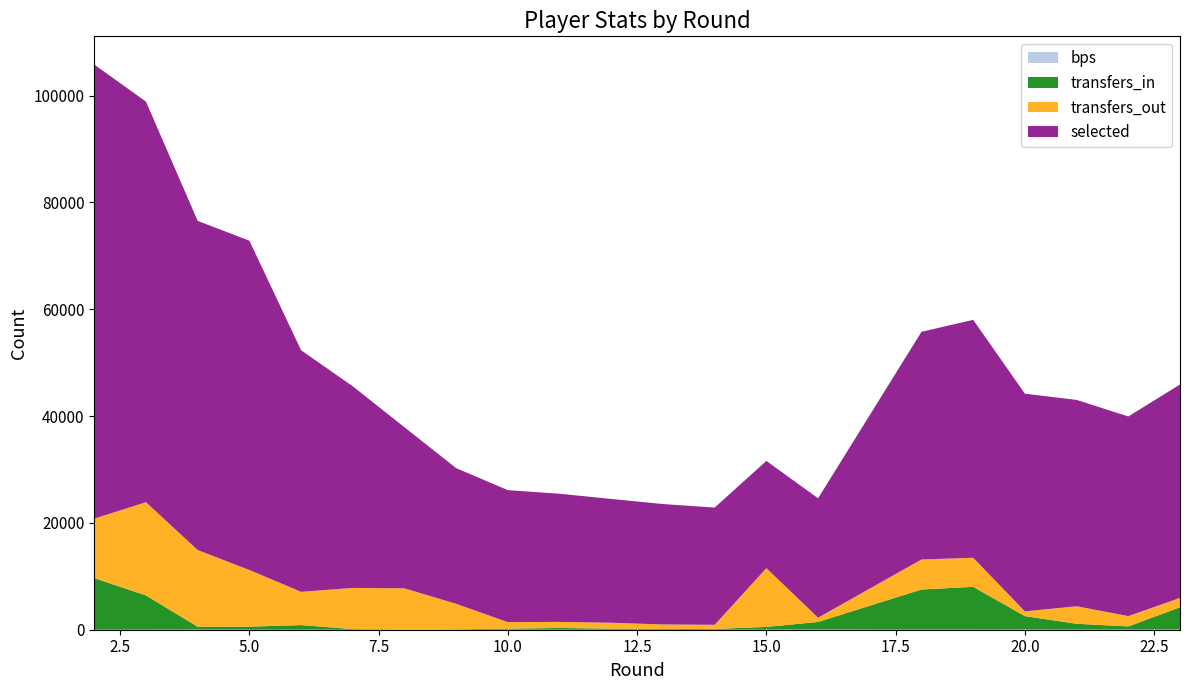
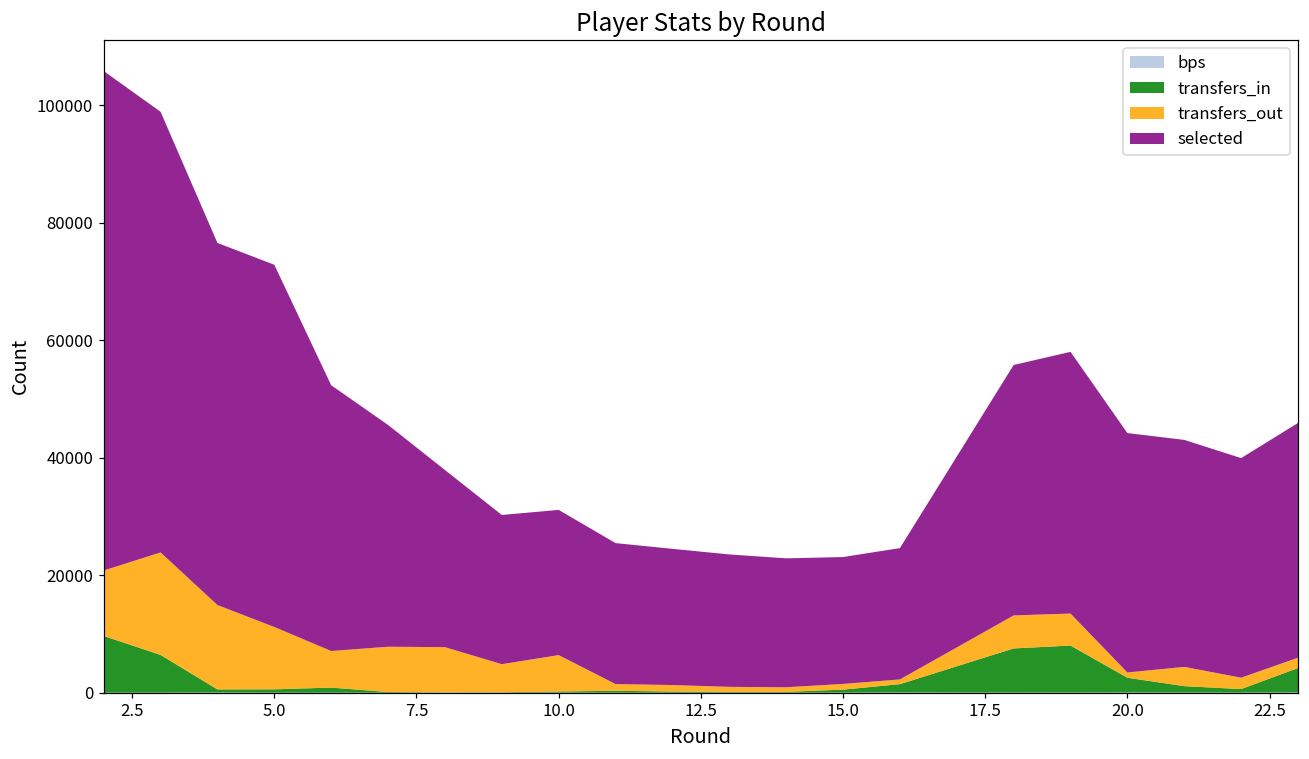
  {
    "bps": {
      "5.0": 0
    },
    "transfers_in": {
      "5.0": 1000,
      "15.0": 1000,
      "20.0": 3000
    },
    "transfers_out": {
      "5.0": 11000,
-     "10.0": 1000,
-     "15.0": 11000,
+     "10.0": 6000,
+     "15.0": 1000,
      "20.0": 1000
    },
    "selected": {
      "5.0": 62000,
      "10.0": 25000,
-     "15.0": 20000,
+     "15.0": 22000,
      "20.0": 41000
    }
  }
